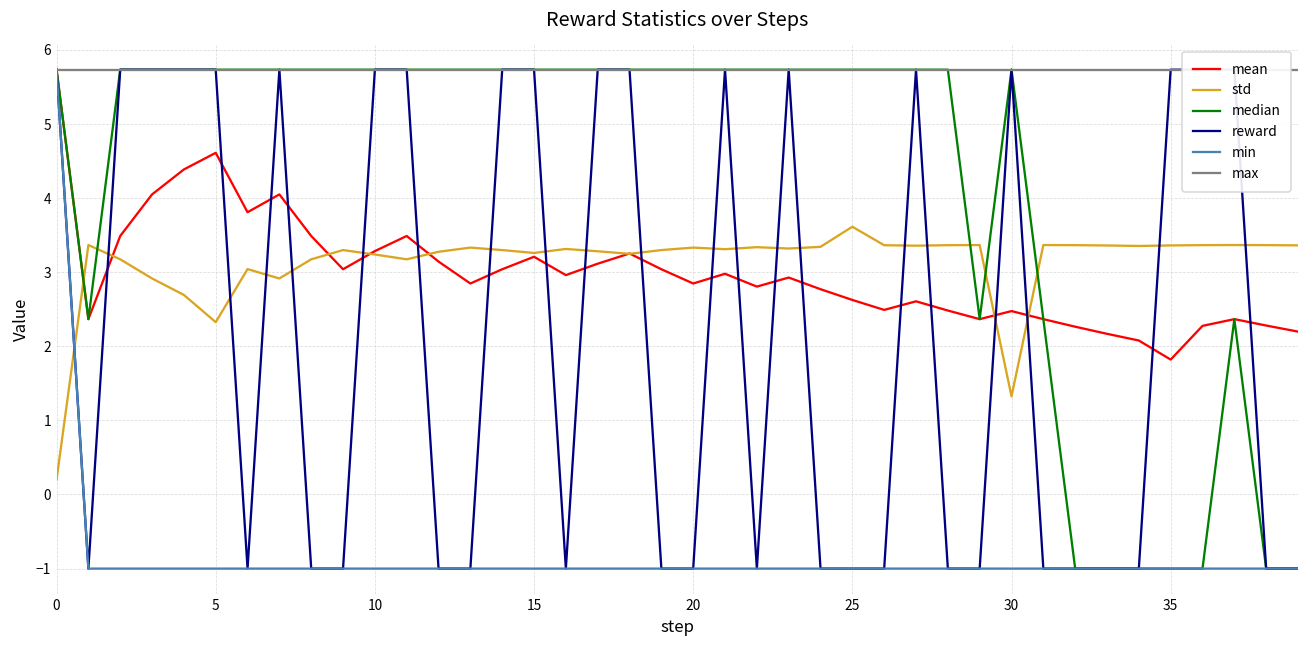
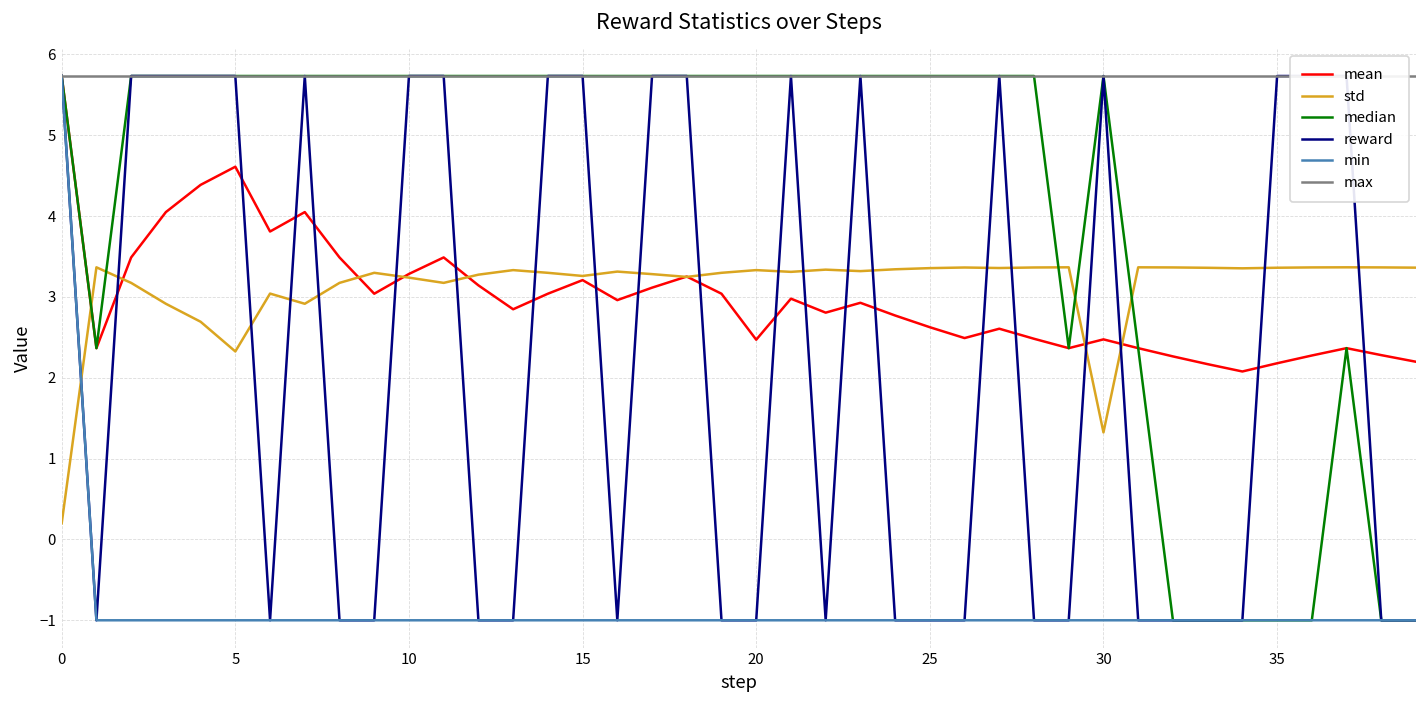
  {
    "mean": {
      "5": 4.6,
      "10": 3.3,
      "15": 3.2,
-     "20": 2.8,
+     "20": 2.5,
      "25": 2.6,
      "30": 2.5,
-     "35": 1.8
+     "35": 2.2
    },
    "std": {
      "0": 0.2,
      "5": 2.3,
      "10": 3.2,
      "15": 3.3,
      "20": 3.3,
-     "25": 3.6,
+     "25": 3.4,
      "30": 1.3,
      "35": 3.4
    },
    "min": {
      "5": -1.0,
      "10": -1.0,
      "15": -1.0,
      "30": -1.0
    }
  }
